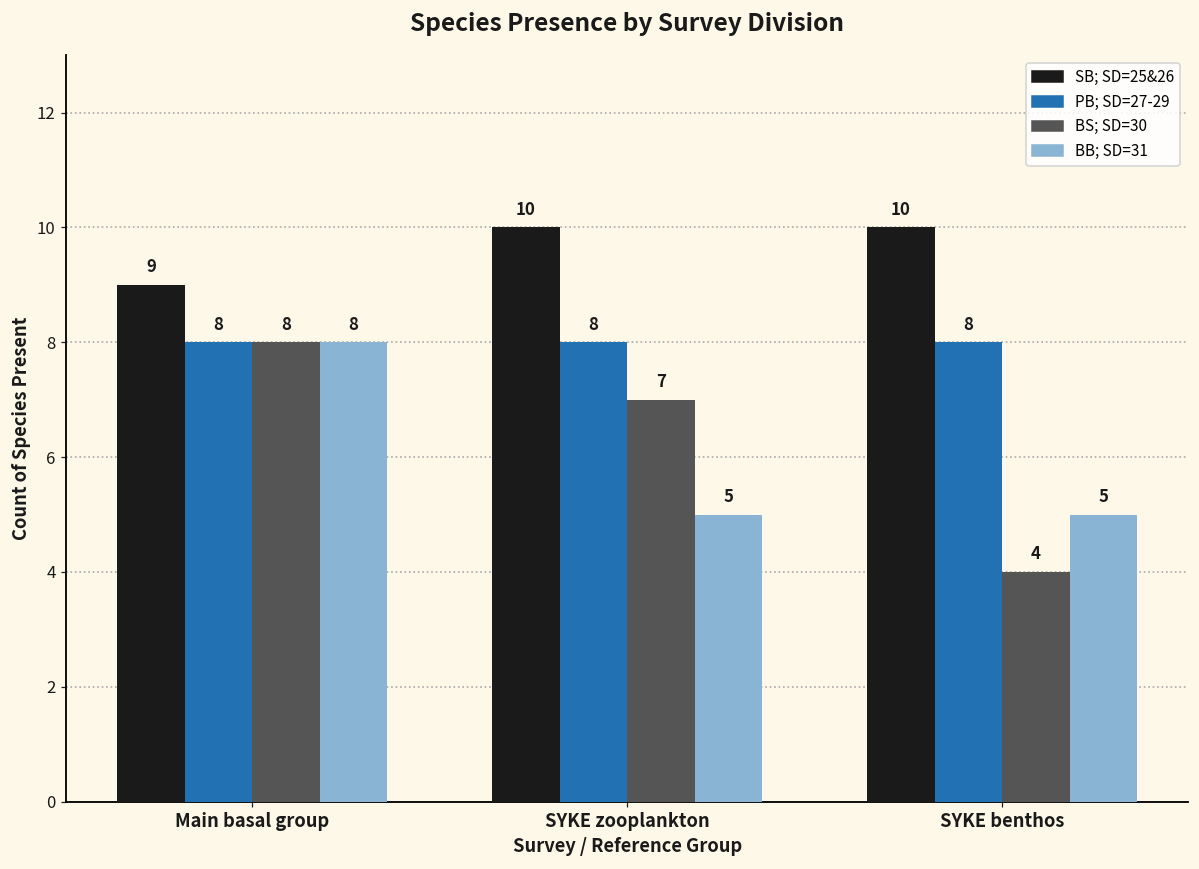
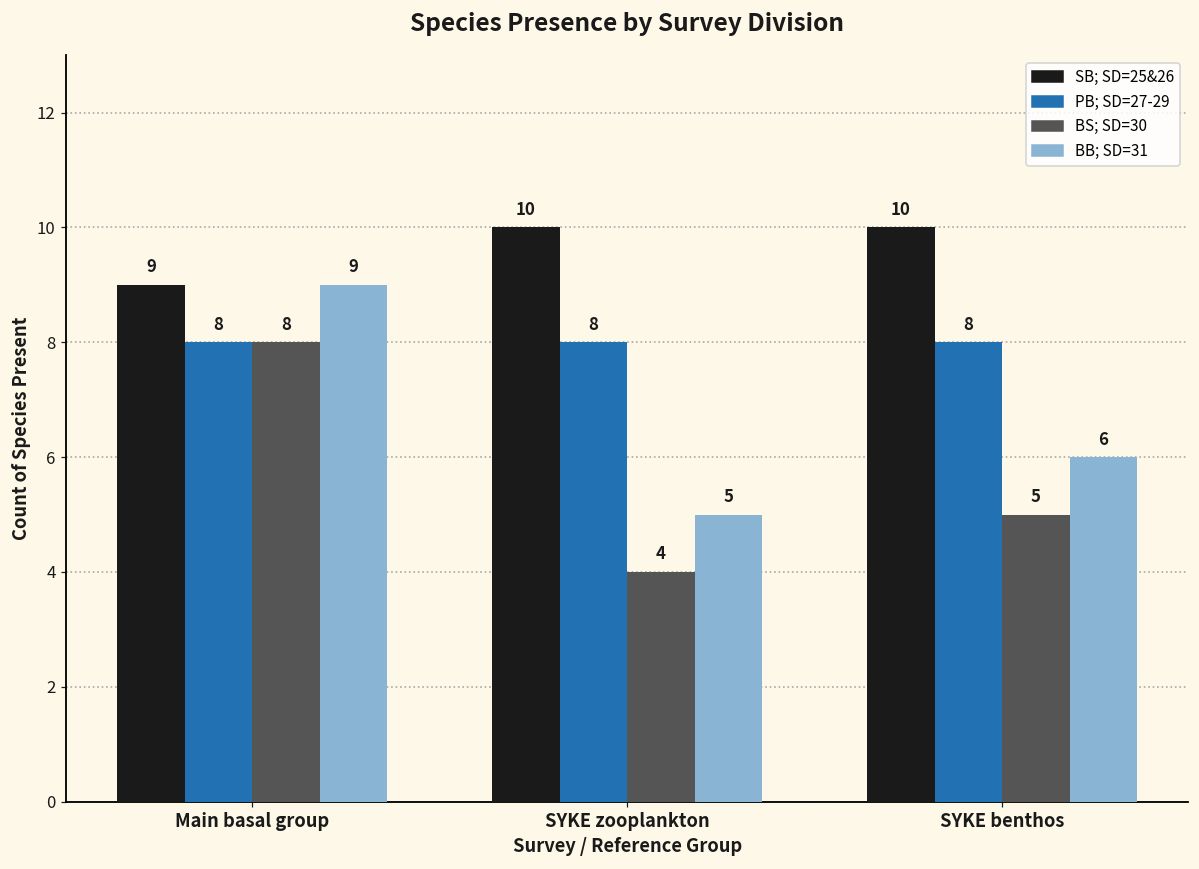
  {
    "SB; SD=25&26": {
      "Main basal group": 9,
      "SYKE zooplankton": 10,
      "SYKE benthos": 10
    },
    "PB; SD=27-29": {
      "Main basal group": 8,
      "SYKE zooplankton": 8,
      "SYKE benthos": 8
    },
    "BS; SD=30": {
      "Main basal group": 8,
-     "SYKE zooplankton": 7,
-     "SYKE benthos": 4
+     "SYKE zooplankton": 4,
+     "SYKE benthos": 5
    },
    "BB; SD=31": {
-     "Main basal group": 8,
+     "Main basal group": 9,
      "SYKE zooplankton": 5,
-     "SYKE benthos": 5
+     "SYKE benthos": 6
    }
  }
